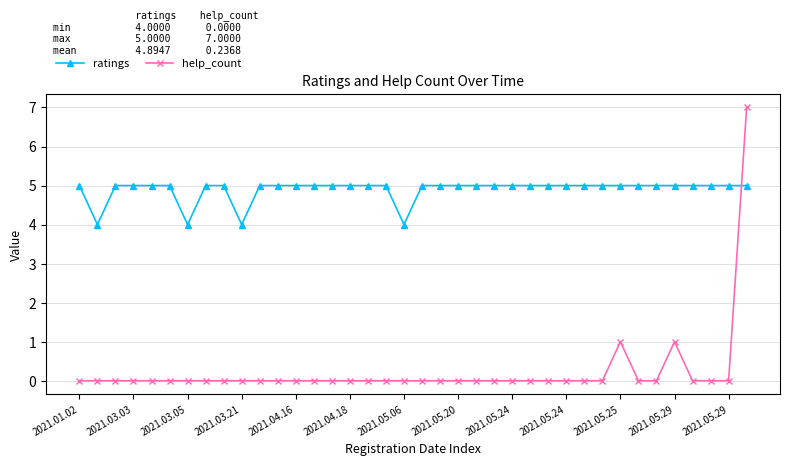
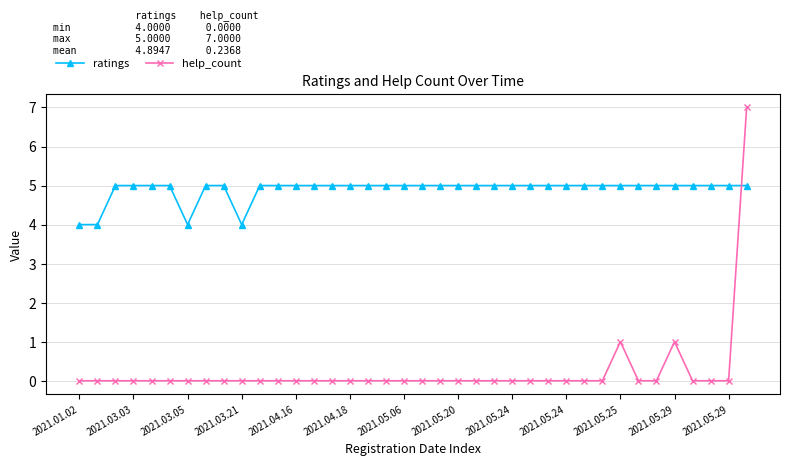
  {
    "ratings": {
-     "2021.01.02": 5,
+     "2021.01.02": 4,
      "2021.03.05": 4,
      "2021.03.21": 4,
-     "2021.05.06": 4
+     "2021.05.06": 5
    },
    "help_count": {
      "2021.01.02": 0,
      "2021.03.05": 0,
      "2021.03.21": 0,
      "2021.05.06": 0
    }
  }
